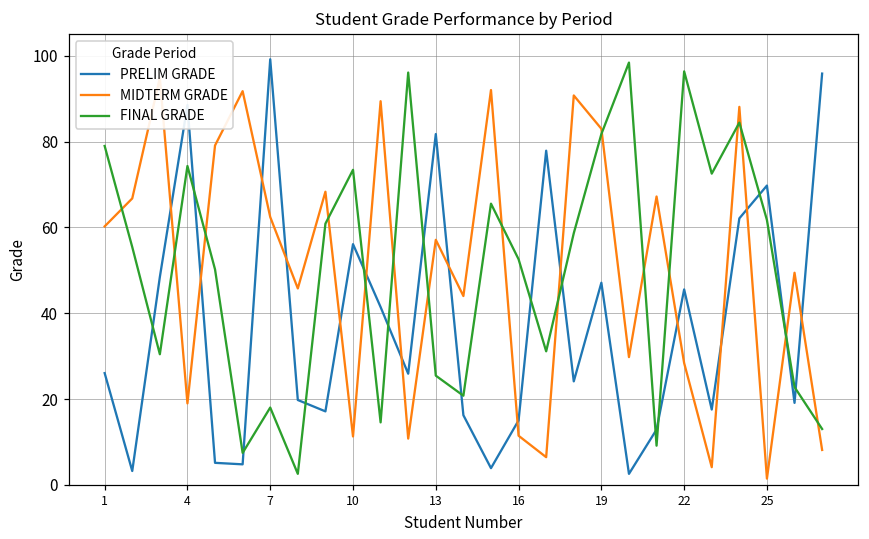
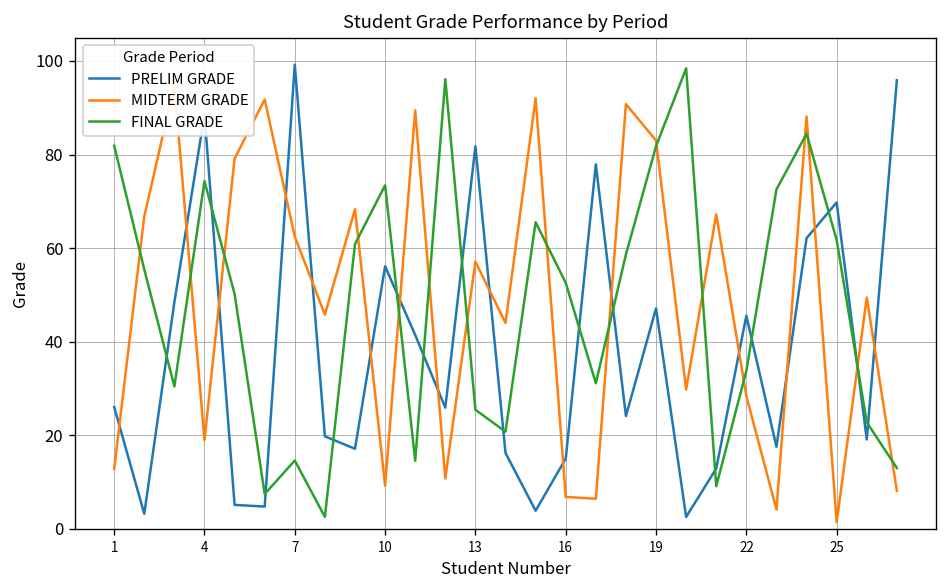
  {
    "PRELIM GRADE": {
      "1": 26,
      "7": 99,
      "10": 56,
      "13": 82,
      "16": 15,
      "19": 47,
      "22": 46,
      "25": 70
    },
    "MIDTERM GRADE": {
-     "1": 60,
+     "1": 13,
      "4": 19,
      "7": 62,
-     "10": 11,
+     "10": 9,
      "13": 57,
-     "16": 11,
+     "16": 7,
      "19": 83,
      "22": 28,
      "25": 1
    },
    "FINAL GRADE": {
-     "1": 79,
+     "1": 82,
      "4": 74,
-     "7": 18,
+     "7": 15,
      "10": 73,
      "13": 25,
      "16": 53,
      "19": 82,
-     "22": 96,
+     "22": 34,
      "25": 62
    }
  }
